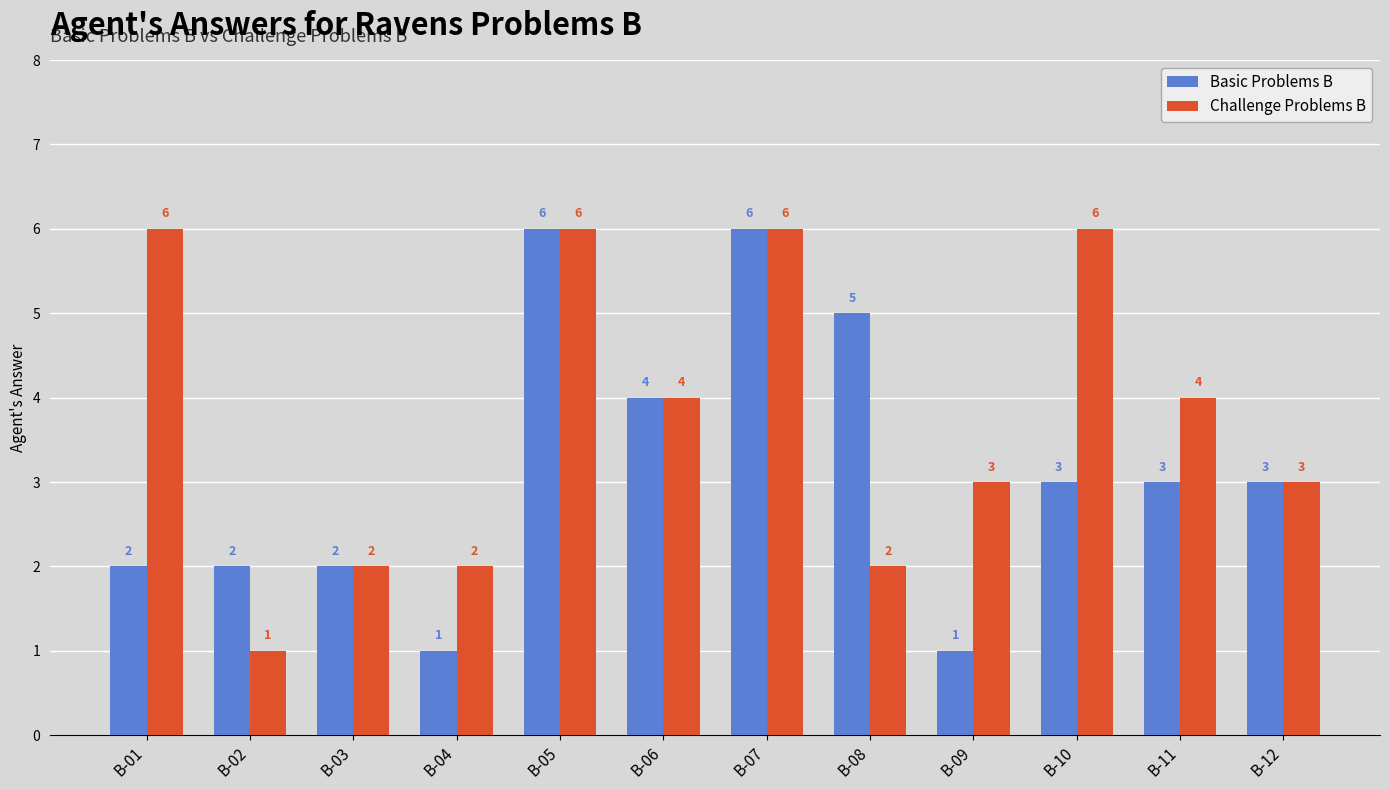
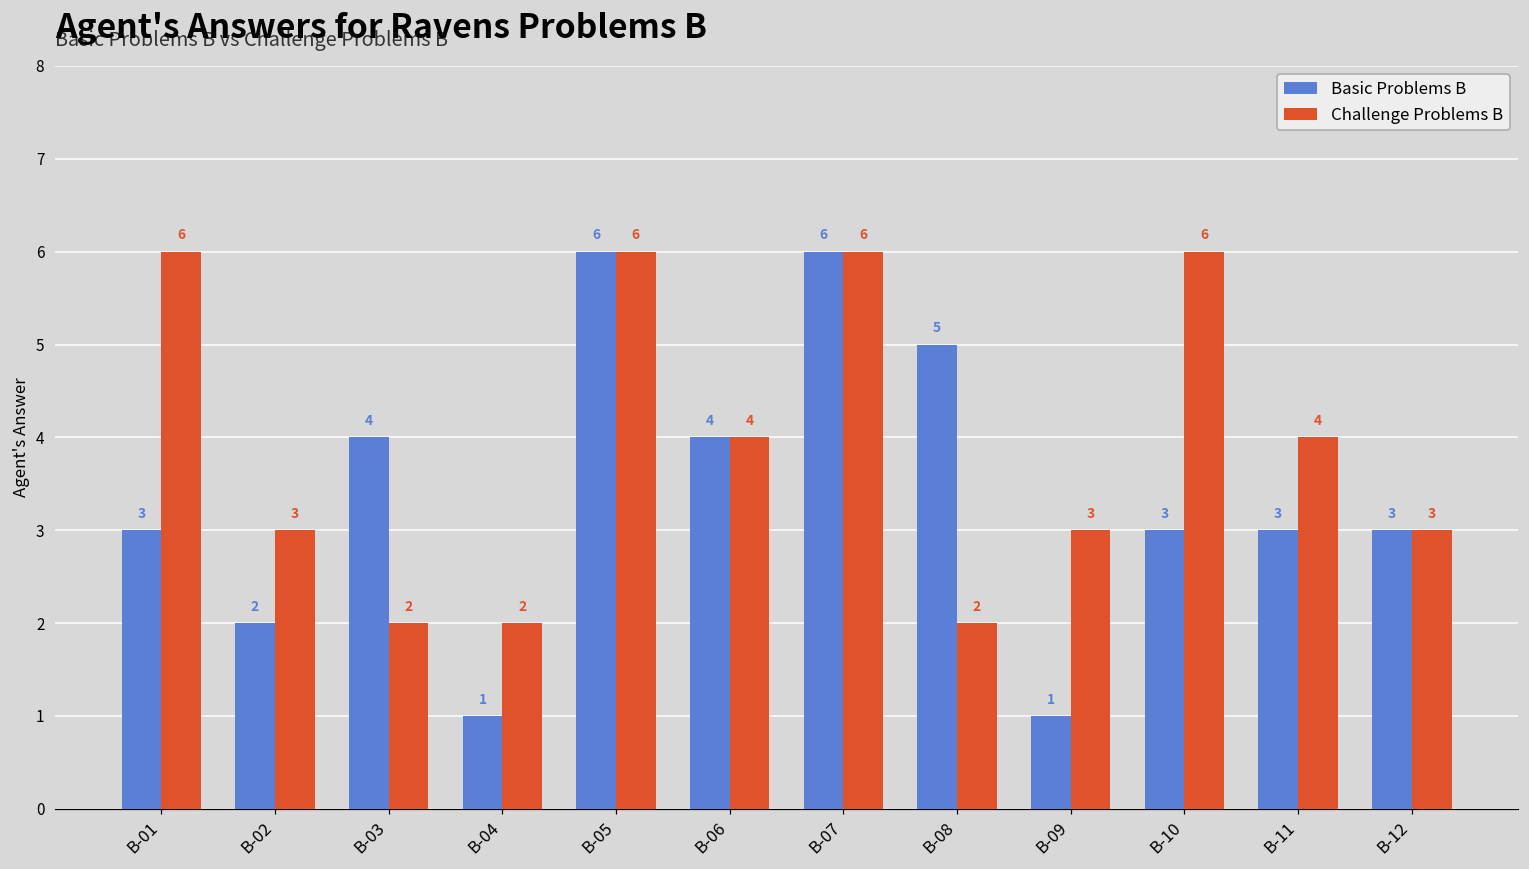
  {
    "Basic Problems B": {
-     "B-01": 2,
+     "B-01": 3,
      "B-02": 2,
-     "B-03": 2,
+     "B-03": 4,
      "B-04": 1,
      "B-05": 6,
      "B-06": 4,
      "B-07": 6,
      "B-08": 5,
      "B-09": 1,
      "B-10": 3,
      "B-11": 3,
      "B-12": 3
    },
    "Challenge Problems B": {
      "B-01": 6,
-     "B-02": 1,
+     "B-02": 3,
      "B-03": 2,
      "B-04": 2,
      "B-05": 6,
      "B-06": 4,
      "B-07": 6,
      "B-08": 2,
      "B-09": 3,
      "B-10": 6,
      "B-11": 4,
      "B-12": 3
    }
  }
